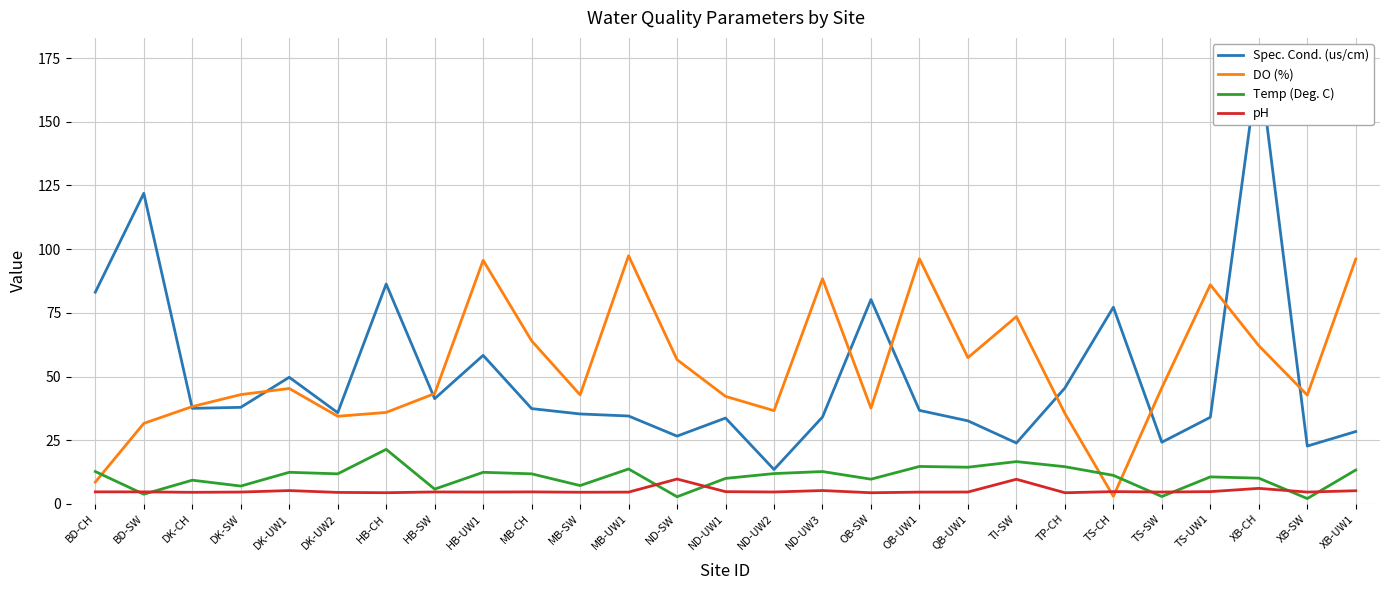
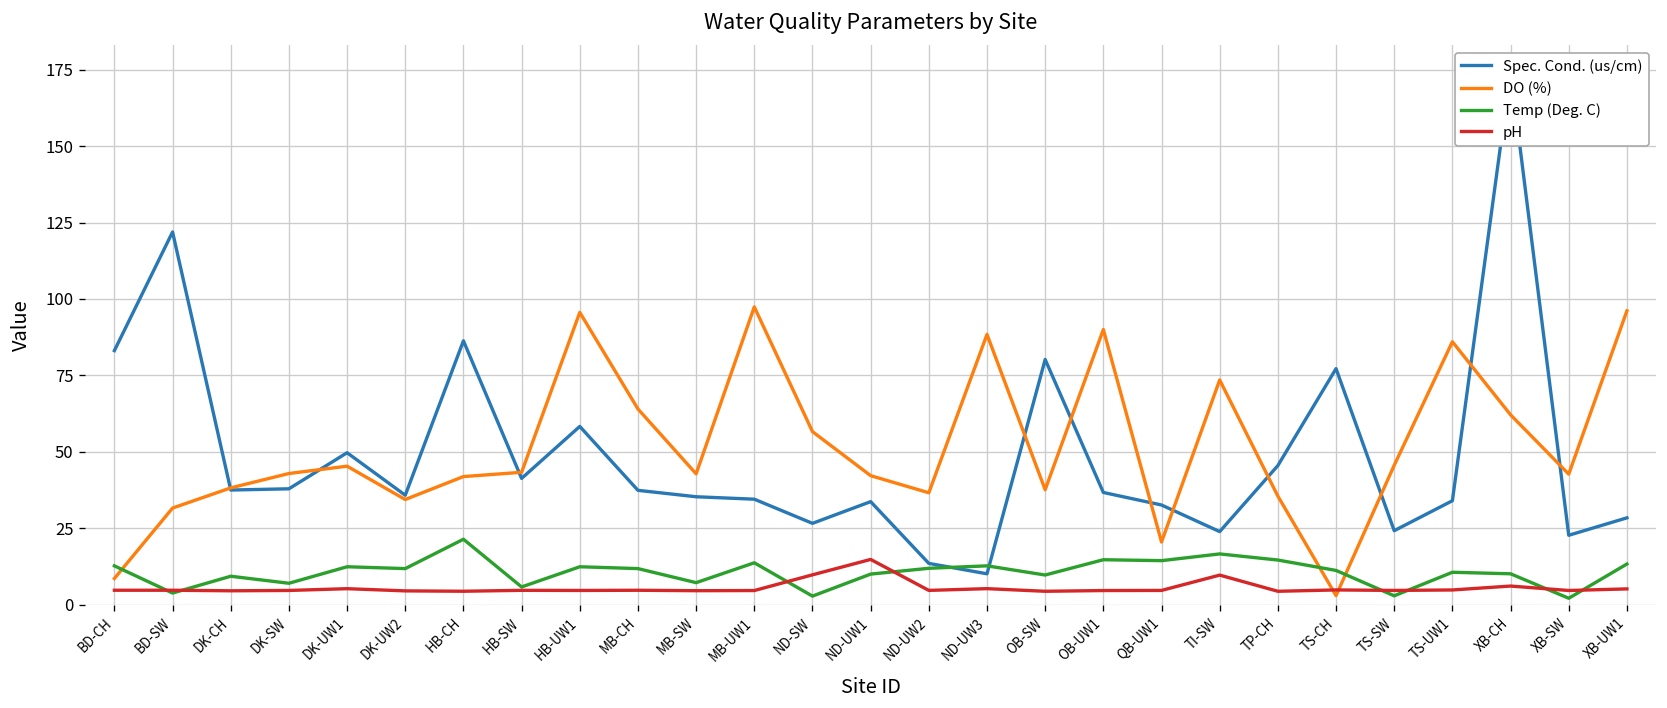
  {
    "Spec. Cond. (us/cm)": {
      "BD-CH": 83,
      "BD-SW": 122,
      "DK-SW": 38,
      "DK-UW1": 50,
      "DK-UW2": 36,
      "HB-CH": 86,
      "HB-SW": 41,
      "HB-UW1": 58,
      "MB-CH": 37,
      "MB-SW": 35,
      "MB-UW1": 35,
      "ND-SW": 27,
      "ND-UW1": 34,
      "ND-UW2": 14,
-     "ND-UW3": 34,
+     "ND-UW3": 10,
      "OB-SW": 80,
      "OB-UW1": 37,
      "QB-UW1": 33,
      "TI-SW": 24,
      "TP-CH": 46,
      "TS-CH": 77,
      "TS-SW": 24,
      "TS-UW1": 34,
      "XB-SW": 23,
      "XB-UW1": 28
    },
    "DO (%)": {
      "BD-CH": 9,
      "BD-SW": 32,
      "DK-SW": 43,
      "DK-UW1": 45,
      "DK-UW2": 34,
-     "HB-CH": 36,
+     "HB-CH": 42,
      "HB-SW": 43,
      "HB-UW1": 96,
      "MB-CH": 64,
      "MB-SW": 43,
      "MB-UW1": 97,
      "ND-SW": 57,
      "ND-UW1": 42,
      "ND-UW2": 37,
      "ND-UW3": 88,
      "OB-SW": 38,
-     "OB-UW1": 96,
-     "QB-UW1": 57,
+     "OB-UW1": 90,
+     "QB-UW1": 21,
      "TI-SW": 74,
      "TP-CH": 36,
      "TS-CH": 3,
      "TS-SW": 46,
      "TS-UW1": 86,
      "XB-CH": 62,
      "XB-SW": 43,
      "XB-UW1": 96
    },
    "Temp (Deg. C)": {
      "BD-CH": 13,
      "DK-CH": 9,
      "DK-SW": 7,
      "DK-UW1": 12,
      "DK-UW2": 12,
      "HB-CH": 21,
      "HB-SW": 6,
      "HB-UW1": 12,
      "MB-CH": 12,
      "MB-SW": 7,
      "MB-UW1": 14,
      "ND-SW": 3,
      "ND-UW1": 10,
      "ND-UW2": 12,
      "ND-UW3": 13,
      "OB-SW": 10,
      "OB-UW1": 15,
      "QB-UW1": 14,
      "TI-SW": 17,
      "TP-CH": 15,
      "TS-CH": 11,
      "TS-SW": 3,
      "TS-UW1": 11,
      "XB-CH": 10,
      "XB-SW": 2,
      "XB-UW1": 13
    },
    "pH": {
      "BD-CH": 5,
      "DK-CH": 5,
      "DK-SW": 5,
      "DK-UW1": 5,
      "DK-UW2": 5,
      "HB-CH": 4,
      "HB-SW": 5,
      "HB-UW1": 5,
      "MB-CH": 5,
      "MB-SW": 5,
      "MB-UW1": 5,
      "ND-SW": 10,
-     "ND-UW1": 5,
+     "ND-UW1": 15,
      "ND-UW2": 5,
      "ND-UW3": 5,
      "OB-SW": 4,
      "OB-UW1": 5,
      "QB-UW1": 5,
      "TI-SW": 10,
      "TP-CH": 4,
      "TS-CH": 5,
      "TS-SW": 5,
      "TS-UW1": 5,
      "XB-CH": 6,
      "XB-SW": 5,
      "XB-UW1": 5
    }
  }
